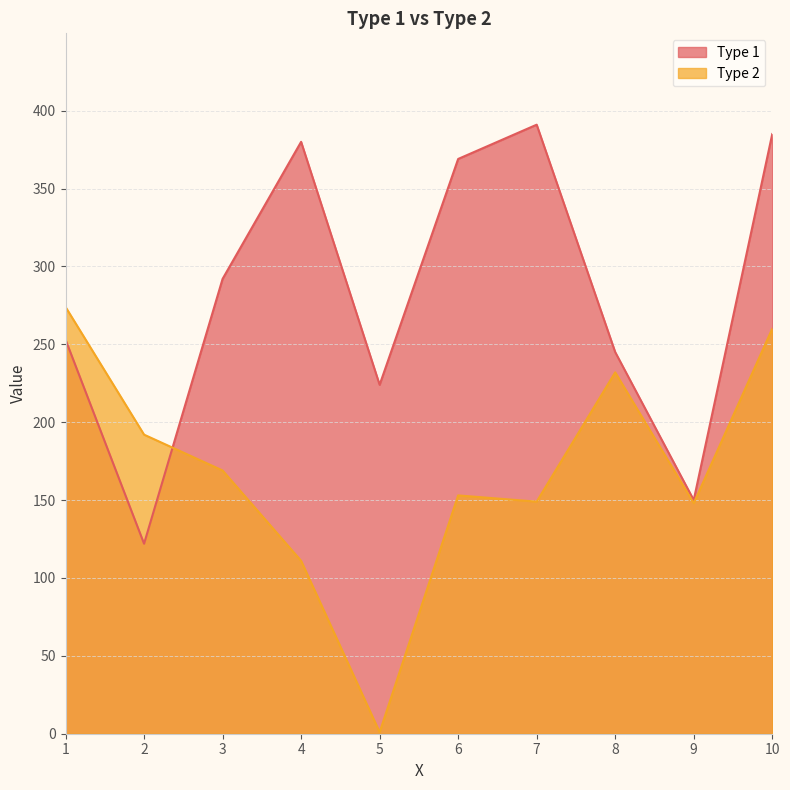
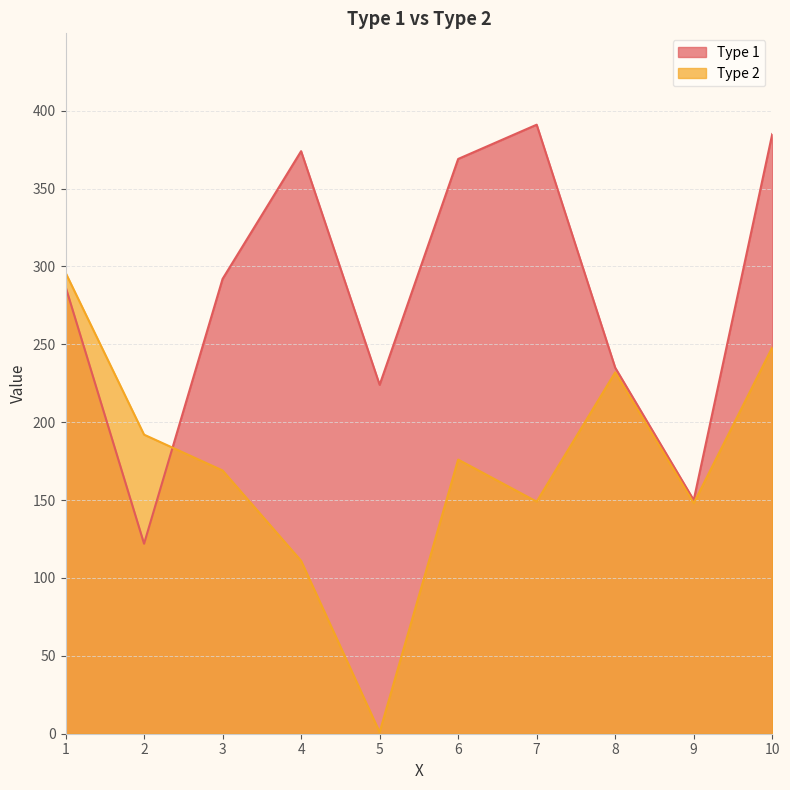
  {
    "Type 1": {
-     "1": 253,
+     "1": 287,
      "2": 122,
      "3": 292,
-     "4": 380,
+     "4": 374,
      "5": 224,
      "6": 369,
      "7": 391,
-     "8": 245,
+     "8": 235,
      "9": 150,
      "10": 385
    },
    "Type 2": {
-     "1": 274,
+     "1": 296,
      "2": 192,
      "3": 169,
      "4": 111,
      "5": 1,
-     "6": 153,
+     "6": 176,
      "7": 149,
      "8": 232,
      "9": 148,
-     "10": 260
+     "10": 248
    }
  }
